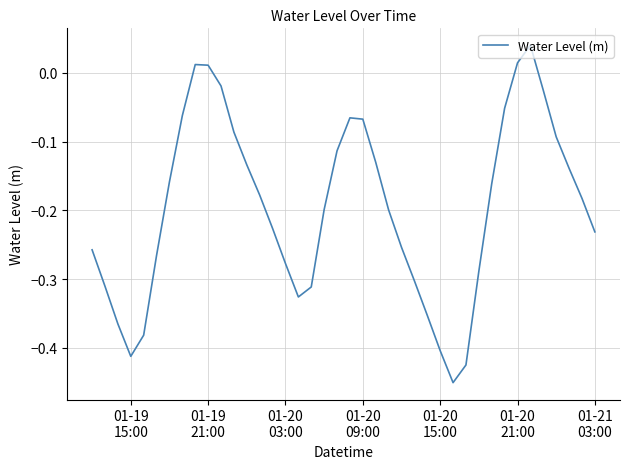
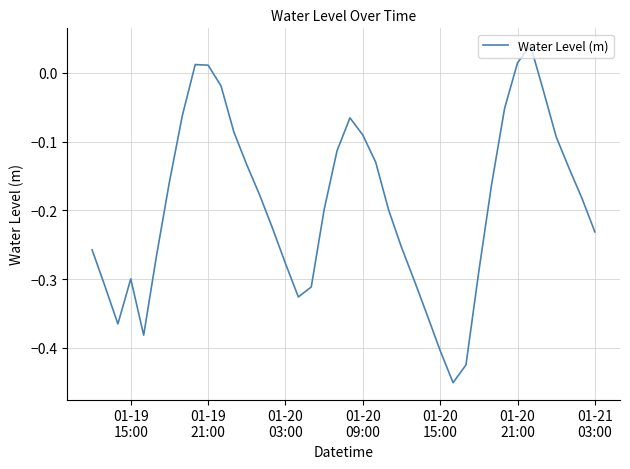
  {
-   "01-19 15:00": -0.41,
+   "01-19 15:00": -0.30,
    "01-19 21:00": 0.01,
    "01-20 03:00": -0.28,
-   "01-20 09:00": -0.07,
+   "01-20 09:00": -0.09,
    "01-20 15:00": -0.40,
    "01-20 21:00": 0.01,
    "01-21 03:00": -0.23
  }
